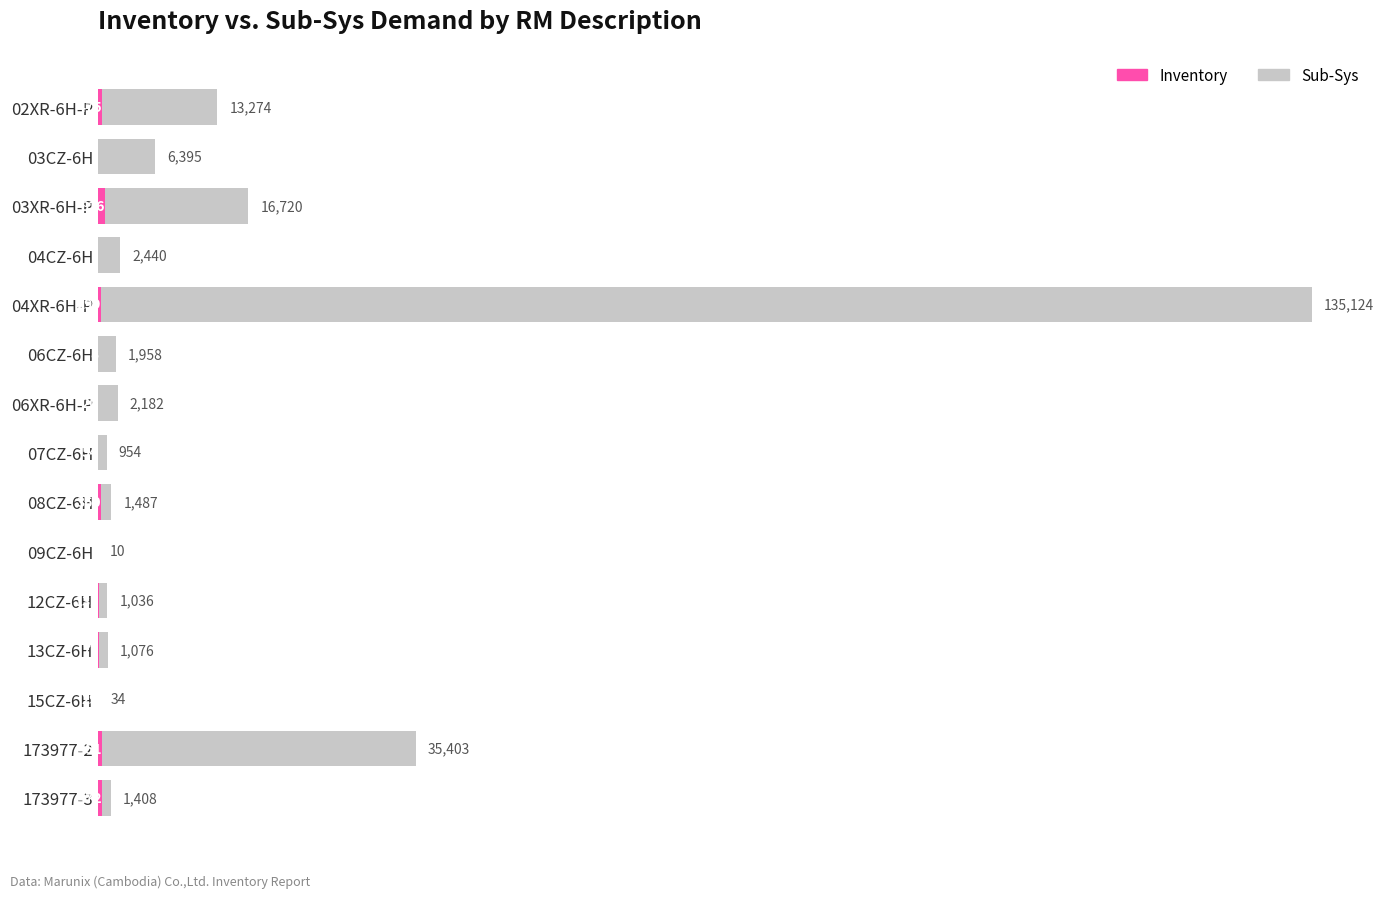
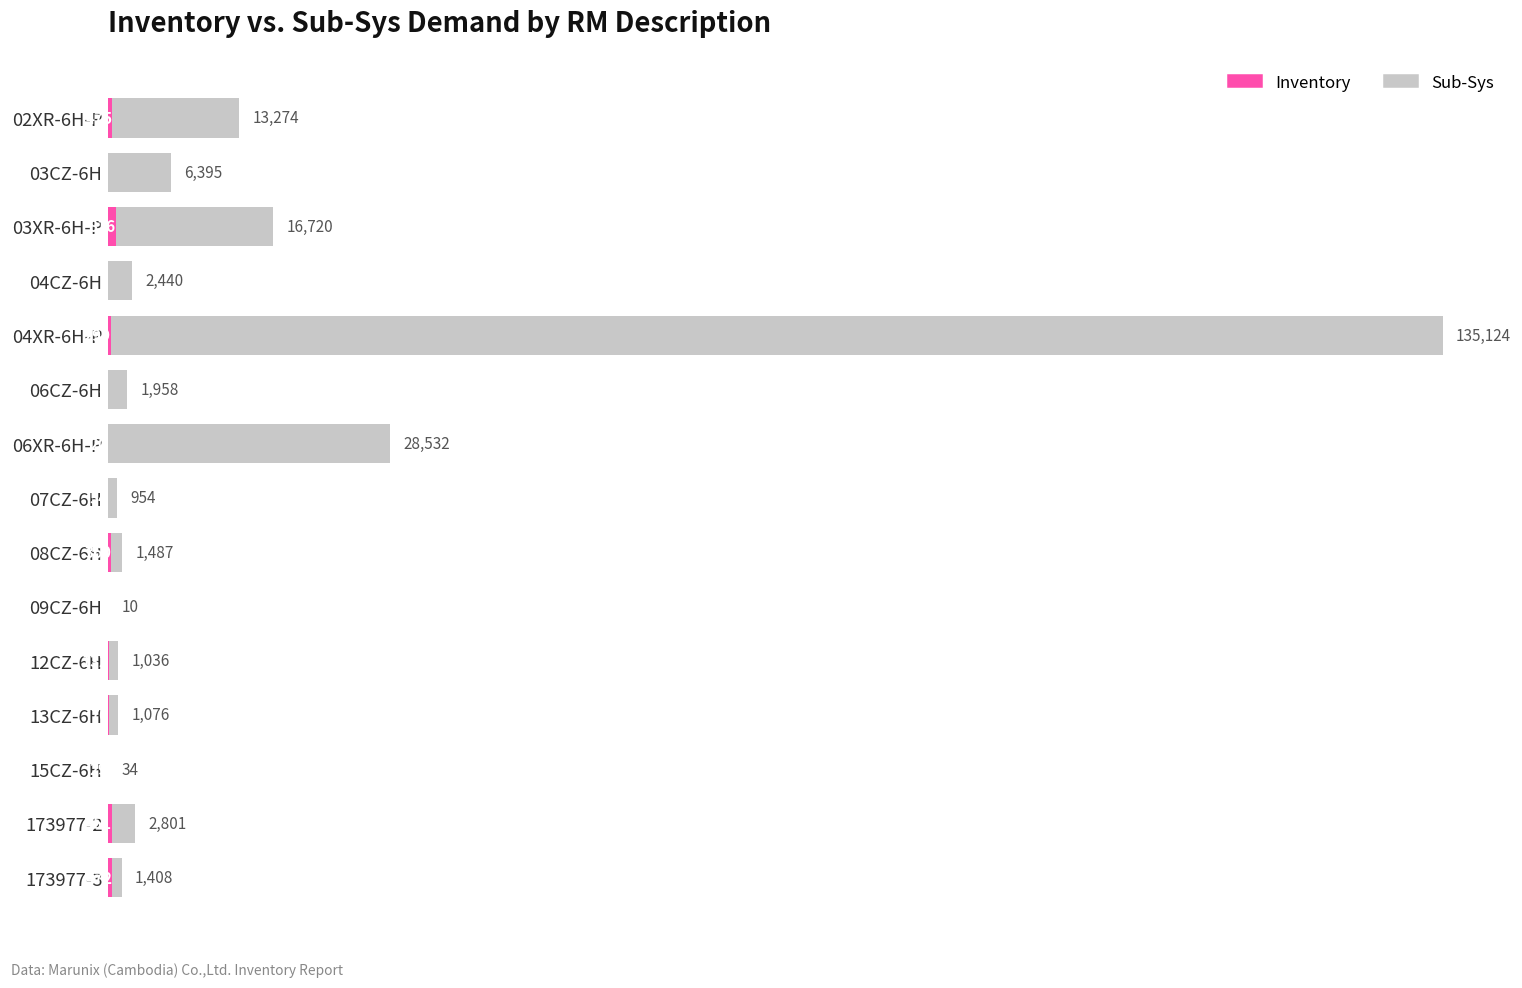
  {
    "Sub-Sys": {
      "02XR-6H-P": "13,274",
      "03CZ-6H": "6,395",
      "03XR-6H-P": "16,720",
      "04CZ-6H": "2,440",
      "04XR-6H-P": "135,124",
      "06CZ-6H": "1,958",
-     "06XR-6H-P": "2,182",
+     "06XR-6H-P": "28,532",
      "07CZ-6H": "954",
      "08CZ-6H": "1,487",
      "09CZ-6H": "10",
      "12CZ-6H": "1,036",
      "13CZ-6H": "1,076",
      "15CZ-6H": "34",
-     "173977-2": "35,403",
+     "173977-2": "2,801",
      "173977-3": "1,408"
    }
  }
